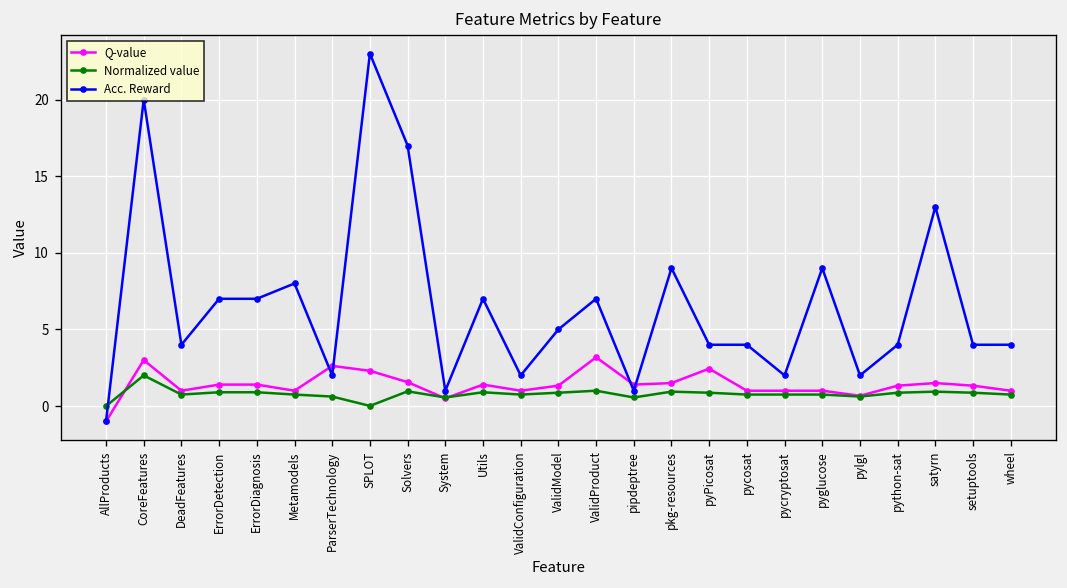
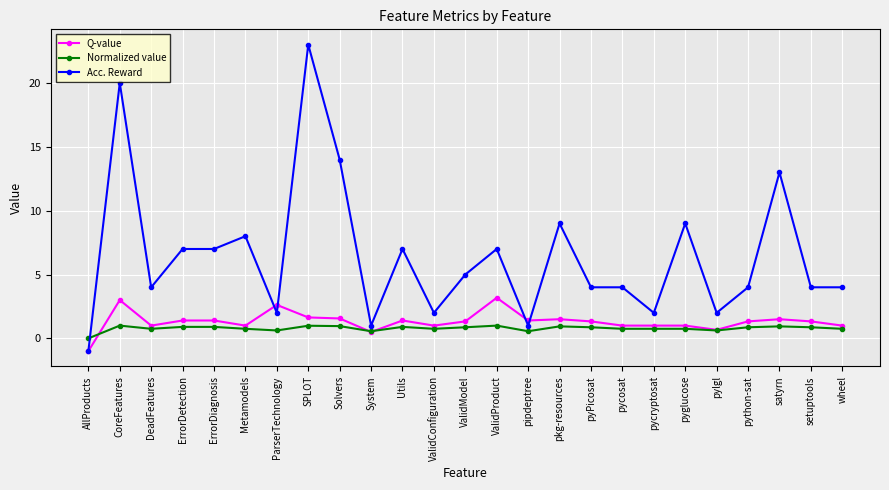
  {
    "Q-value": {
      "CoreFeatures": 3.0,
      "DeadFeatures": 1.0,
      "ErrorDetection": 1.4,
      "ErrorDiagnosis": 1.4,
      "Metamodels": 1.0,
      "ParserTechnology": 2.6,
-     "SPLOT": 2.3,
+     "SPLOT": 1.6,
      "Solvers": 1.6,
      "Utils": 1.4,
      "ValidConfiguration": 1.0,
      "ValidModel": 1.3,
      "ValidProduct": 3.2,
      "pipdeptree": 1.4,
      "pkg-resources": 1.5,
-     "pyPicosat": 2.4,
+     "pyPicosat": 1.3,
      "pycosat": 1.0,
      "pycryptosat": 1.0,
      "pyglucose": 1.0,
      "python-sat": 1.3,
      "satyrn": 1.5,
      "setuptools": 1.3,
      "wheel": 1.0
    },
    "Normalized value": {
      "AllProducts": 0.0,
-     "CoreFeatures": 2,
+     "CoreFeatures": 1,
      "DeadFeatures": 0.8,
      "ErrorDetection": 0.9,
      "ErrorDiagnosis": 0.9,
      "Metamodels": 0.8,
      "ParserTechnology": 0.6,
-     "SPLOT": 0.0,
+     "SPLOT": 1.0,
      "Solvers": 1.0,
      "Utils": 0.9,
      "ValidConfiguration": 0.8,
      "ValidModel": 0.9,
      "ValidProduct": 1.0,
      "pipdeptree": 0.6,
      "pkg-resources": 0.9,
      "pyPicosat": 0.9,
      "pycosat": 0.8,
      "pycryptosat": 0.8,
      "pyglucose": 0.8,
      "python-sat": 0.9,
      "satyrn": 0.9,
      "setuptools": 0.9,
      "wheel": 0.8
    },
    "Acc. Reward": {
      "CoreFeatures": 20,
      "DeadFeatures": 4,
      "ErrorDetection": 7,
      "ErrorDiagnosis": 7,
      "Metamodels": 8,
      "ParserTechnology": 2,
      "SPLOT": 23,
-     "Solvers": 17,
+     "Solvers": 14,
      "System": 1,
      "Utils": 7,
      "ValidConfiguration": 2,
      "ValidModel": 5,
      "ValidProduct": 7,
      "pipdeptree": 1,
      "pkg-resources": 9,
      "pyPicosat": 4,
      "pycosat": 4,
      "pycryptosat": 2,
      "pyglucose": 9,
      "pylgl": 2,
      "python-sat": 4,
      "satyrn": 13,
      "setuptools": 4,
      "wheel": 4
    }
  }
